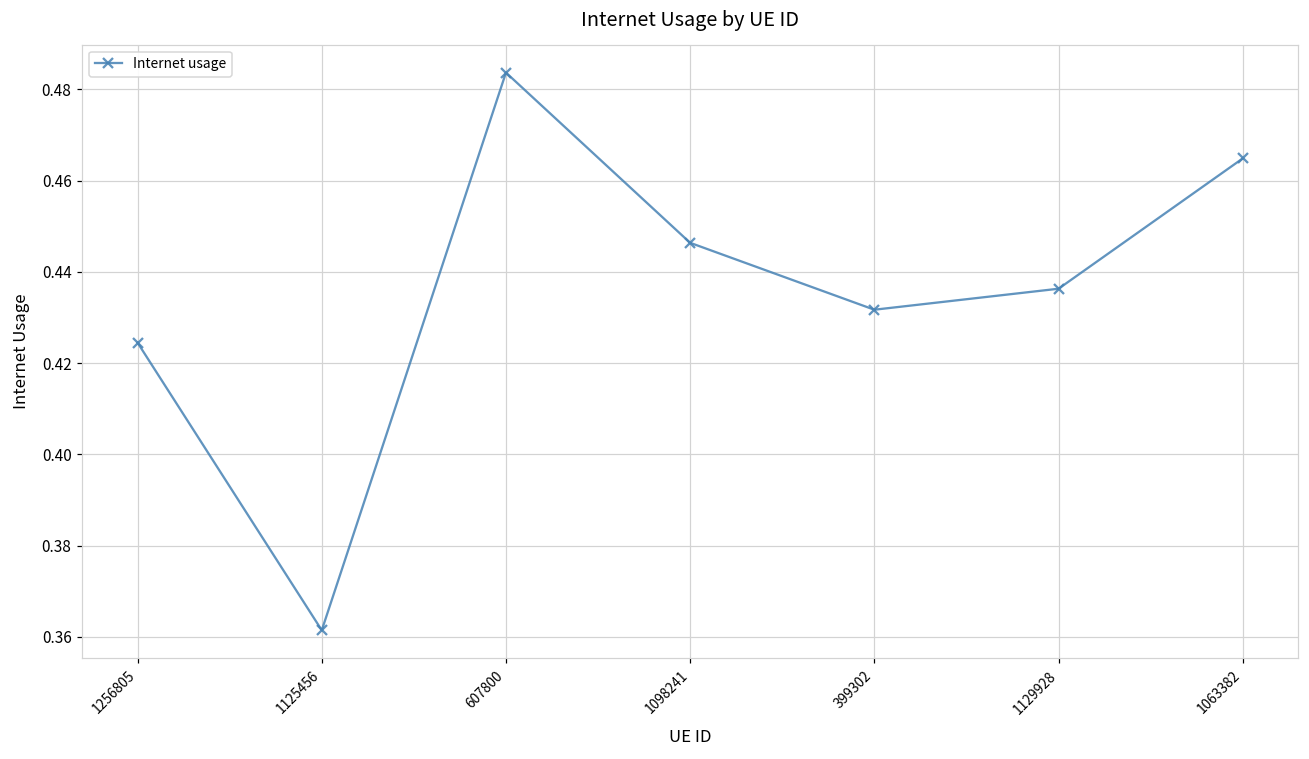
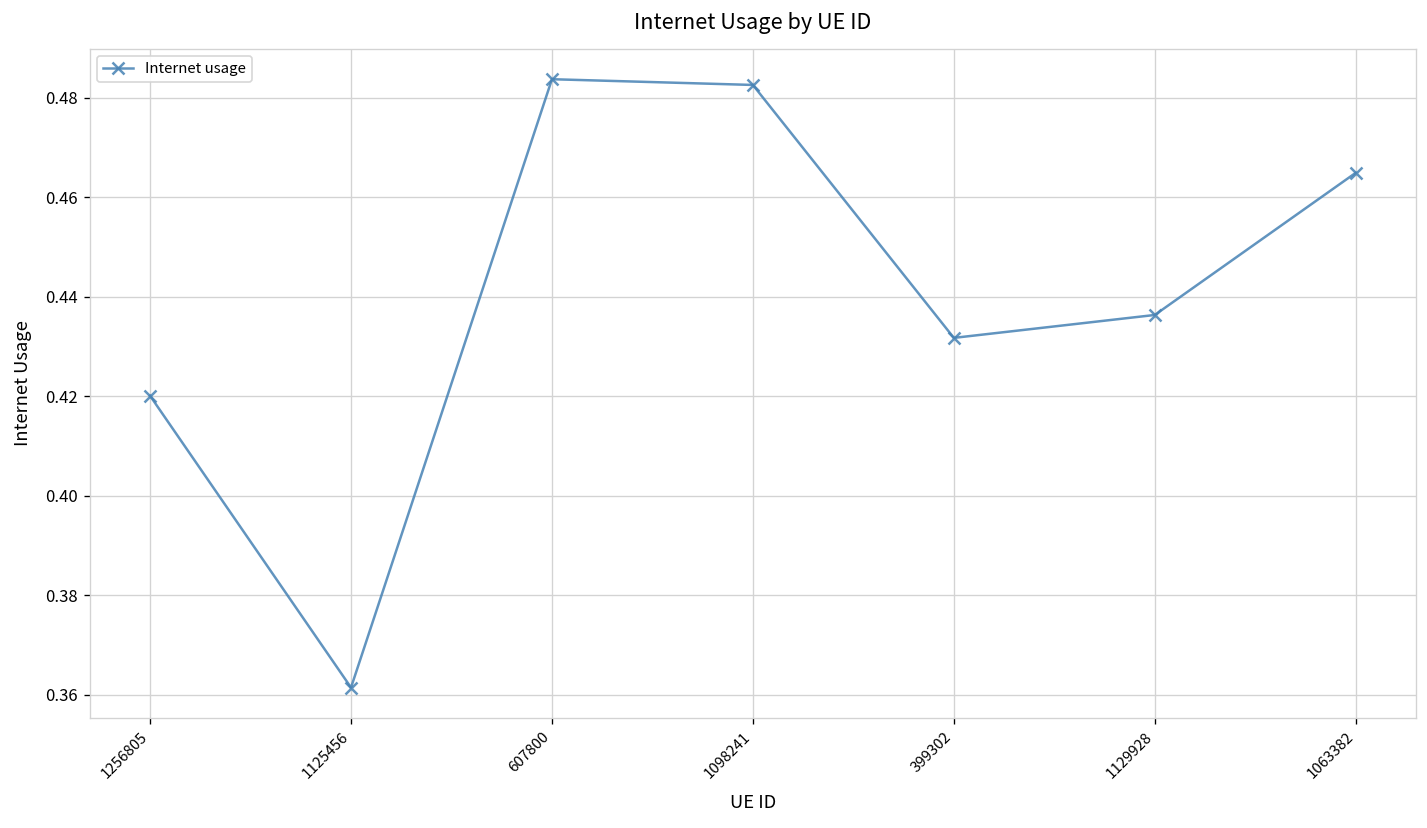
  {
-   "1256805": 0.424,
+   "1256805": 0.420,
    "1125456": 0.361,
    "607800": 0.484,
-   "1098241": 0.446,
+   "1098241": 0.483,
    "399302": 0.432,
    "1129928": 0.436,
    "1063382": 0.465
  }
